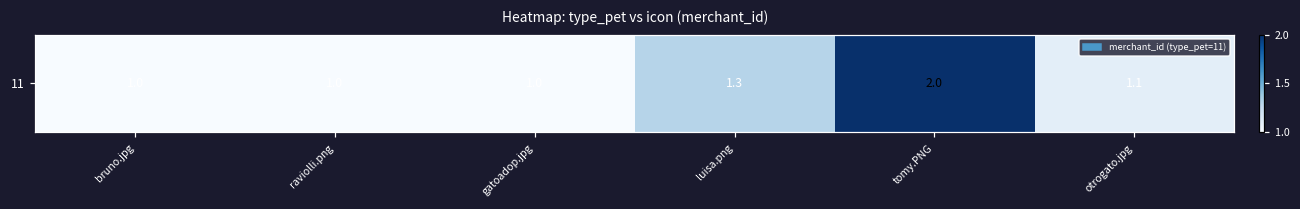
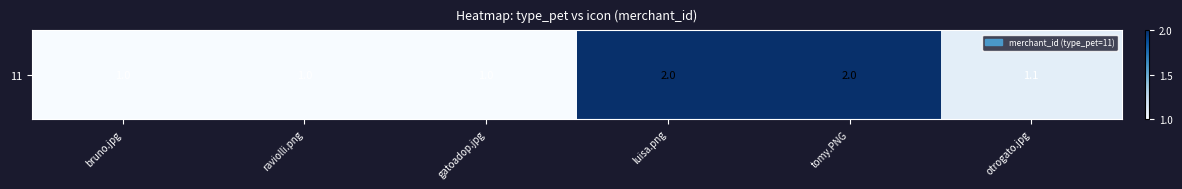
  {
    "11": {
-     "luisa.png": 1.3,
+     "luisa.png": 2.0,
      "tomy.PNG": 2.0
    }
  }
